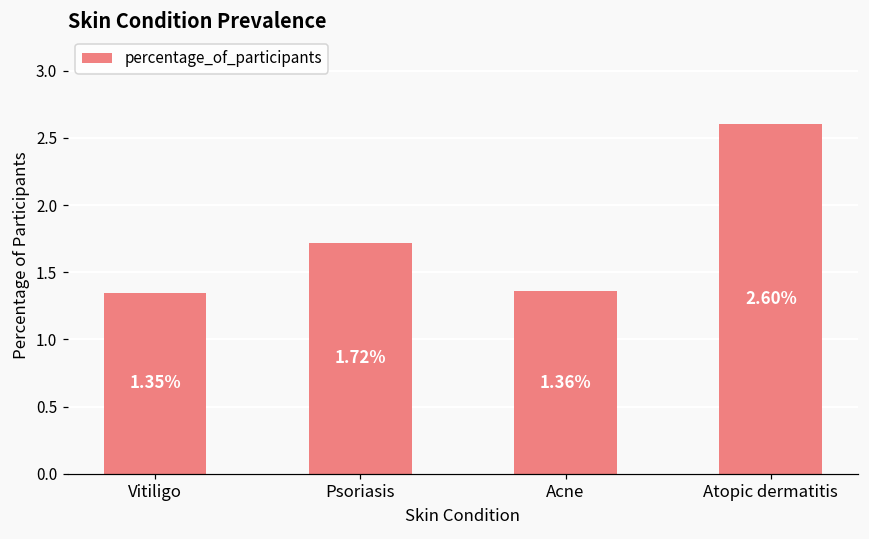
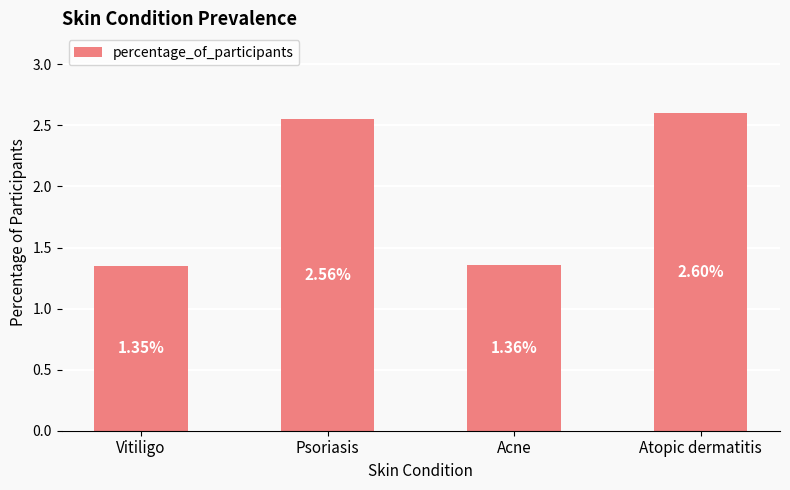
  {
    "Vitiligo": "1.35%",
-   "Psoriasis": "1.72%",
+   "Psoriasis": "2.56%",
    "Acne": "1.36%",
    "Atopic dermatitis": "2.60%"
  }
